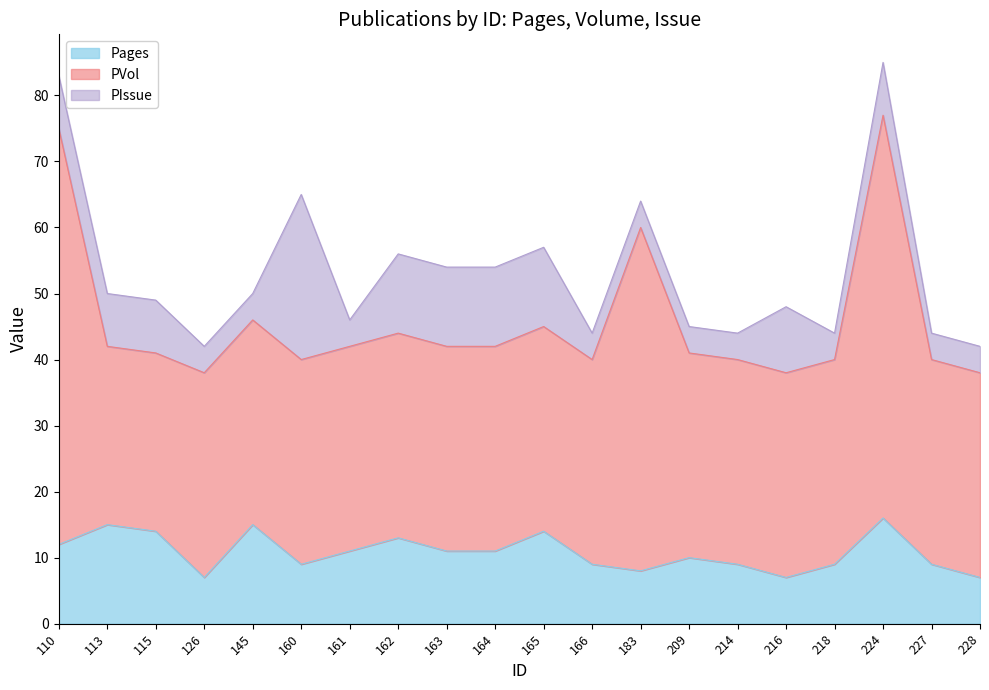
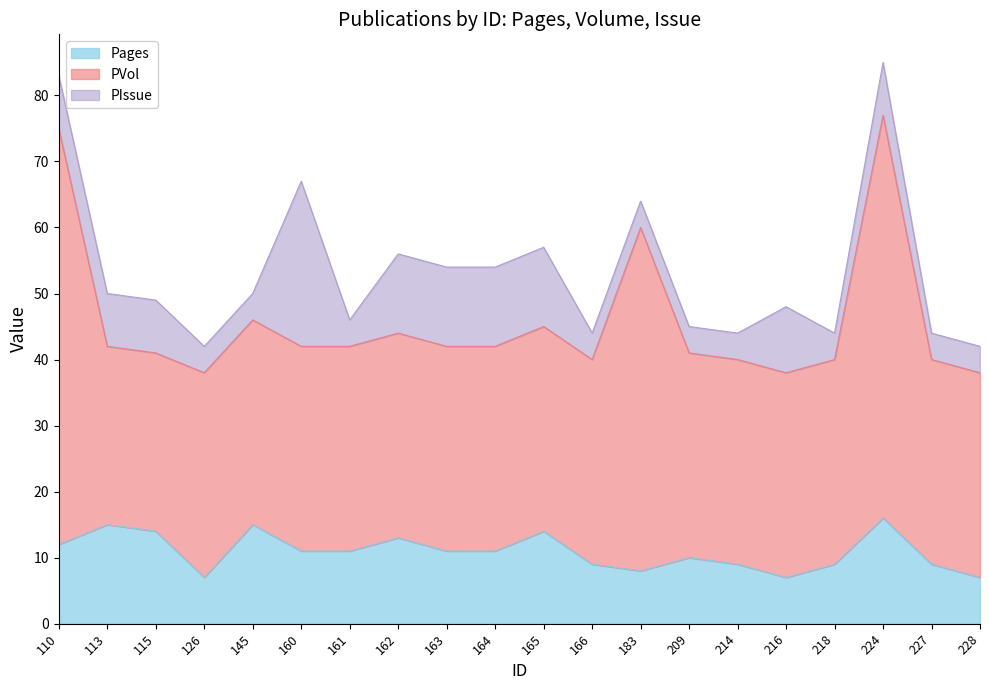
  {
    "Pages": {
      "110": 12,
      "113": 15,
      "115": 14,
      "126": 7,
      "145": 15,
-     "160": 9,
+     "160": 11,
      "161": 11,
      "162": 13,
      "163": 11,
      "164": 11,
      "165": 14,
      "166": 9,
      "183": 8,
      "209": 10,
      "214": 9,
      "216": 7,
      "218": 9,
      "224": 16,
      "227": 9,
      "228": 7
    },
    "PVol": {
      "110": 63,
      "113": 27,
      "115": 27,
      "126": 31,
      "145": 31,
      "160": 31,
      "161": 31,
      "162": 31,
      "163": 31,
      "164": 31,
      "165": 31,
      "166": 31,
      "183": 52,
      "209": 31,
      "214": 31,
      "216": 31,
      "218": 31,
      "224": 61,
      "227": 31,
      "228": 31
    },
    "PIssue": {
      "110": 8,
      "113": 8,
      "115": 8,
      "126": 4,
      "145": 4,
      "160": 25,
      "161": 4,
      "162": 12,
      "163": 12,
      "164": 12,
      "165": 12,
      "166": 4,
      "183": 4,
      "209": 4,
      "214": 4,
      "216": 10,
      "218": 4,
      "224": 8,
      "227": 4,
      "228": 4
    }
  }
